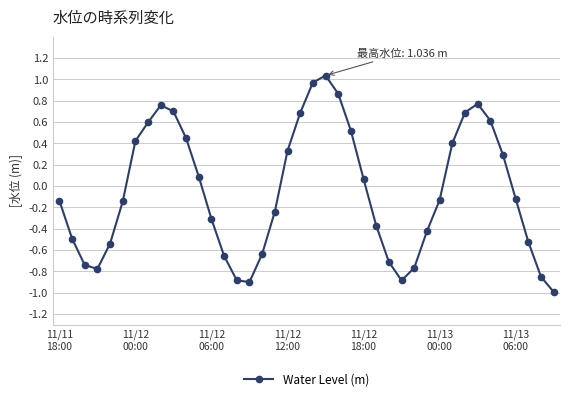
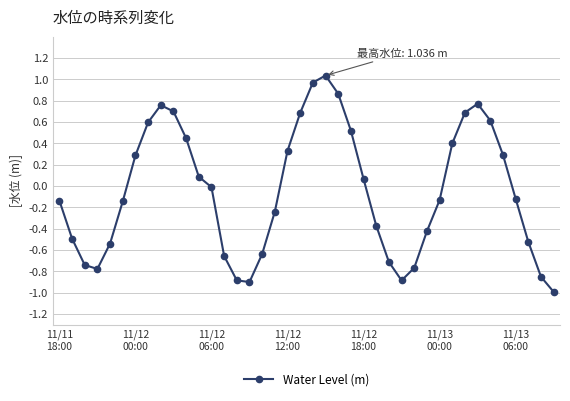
  {
    "11/11 18:00": -0.14,
-   "11/12 00:00": 0.42,
-   "11/12 06:00": -0.31,
+   "11/12 00:00": 0.29,
+   "11/12 06:00": -0.01,
    "11/12 12:00": 0.33,
    "11/12 18:00": 0.07,
    "11/13 00:00": -0.13,
    "11/13 06:00": -0.12
  }
